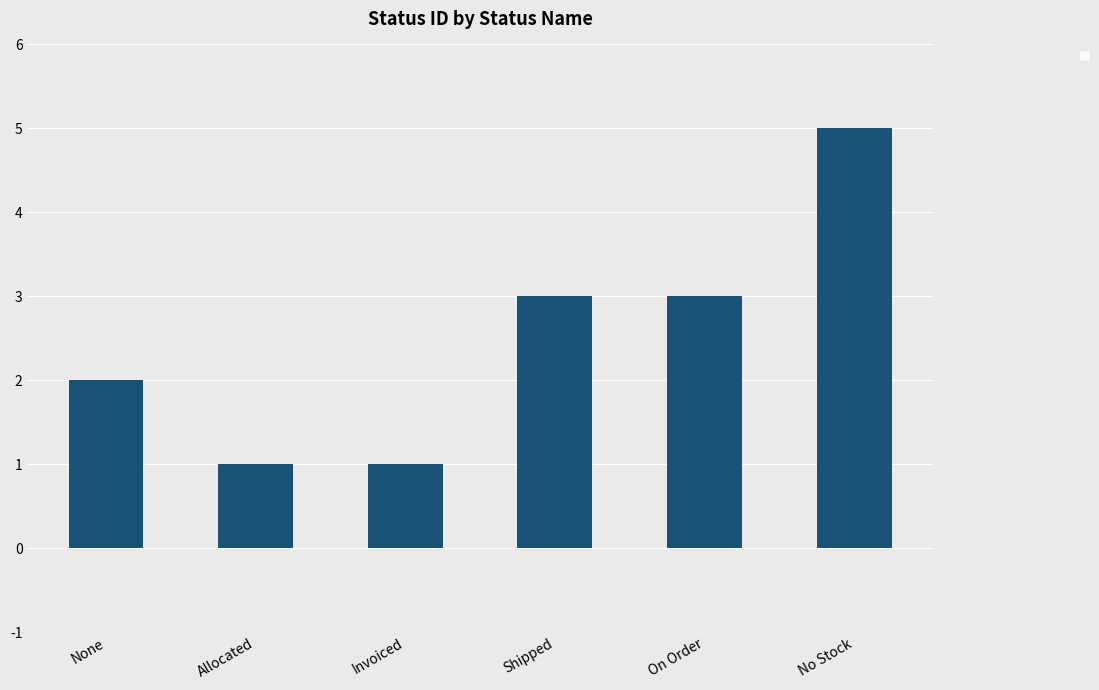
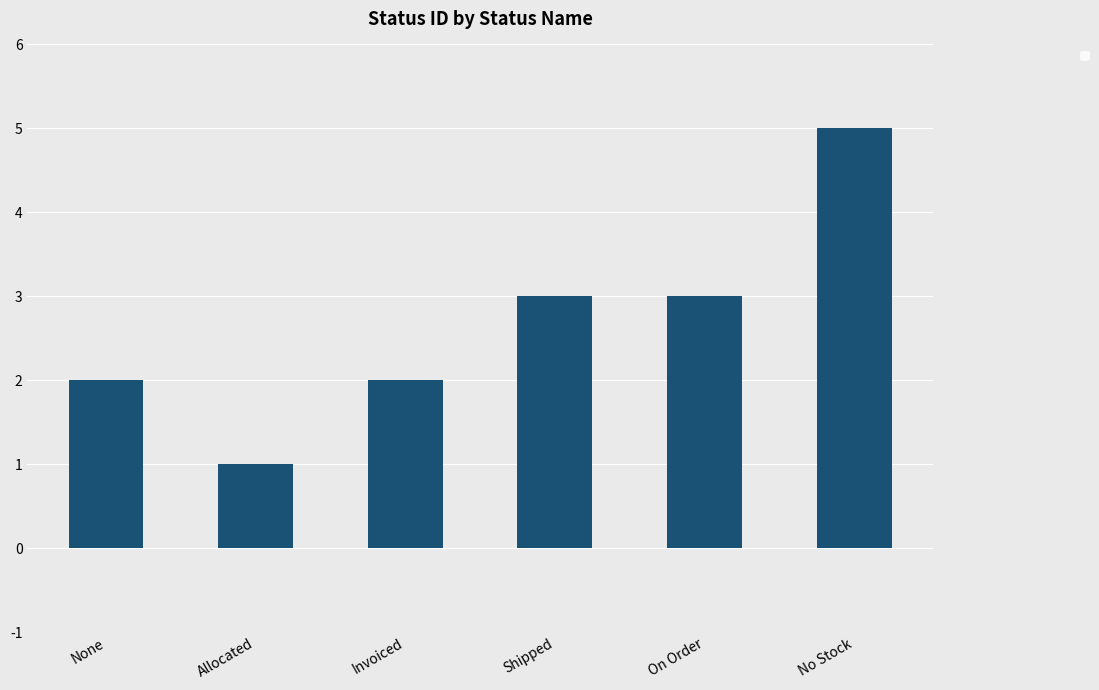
  {
    "None": 2,
    "Allocated": 1,
-   "Invoiced": 1,
+   "Invoiced": 2,
    "Shipped": 3,
    "On Order": 3,
    "No Stock": 5
  }
